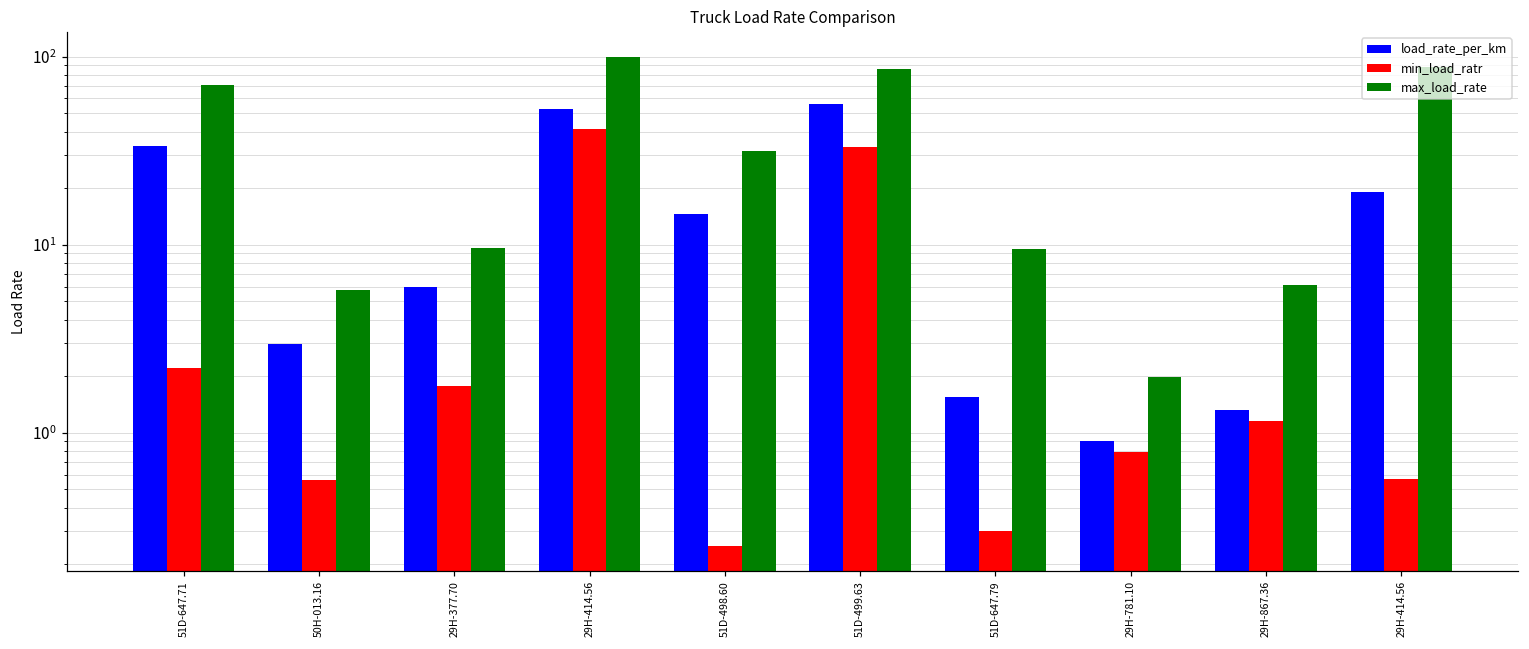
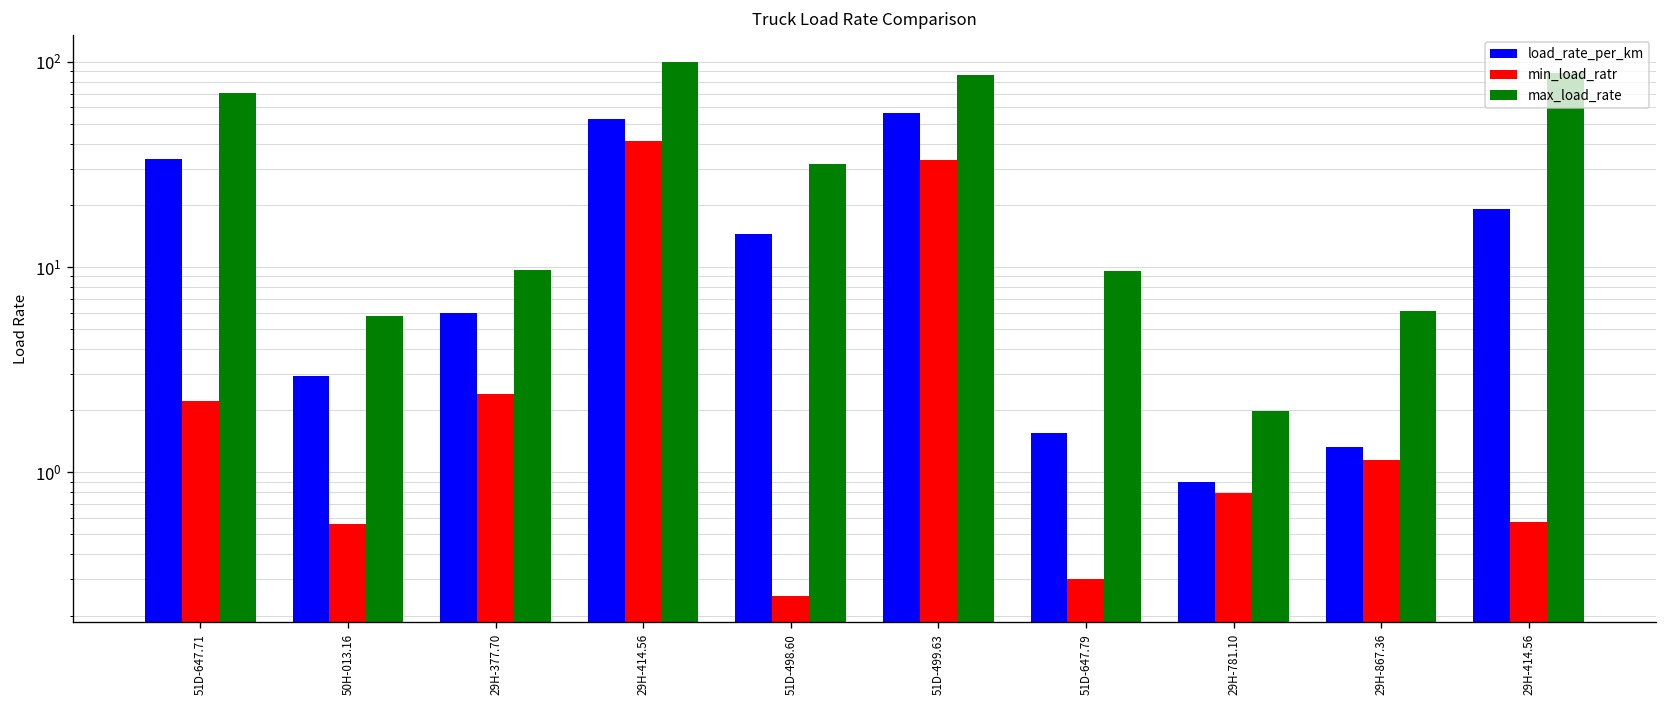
  {
    "load_rate_per_km": {
      "51D-647.71": 33,
      "50H-013.16": 3.0,
      "29H-377.70": 5.9,
      "51D-498.60": 15,
      "51D-499.63": 56,
      "51D-647.79": 1.6,
      "29H-781.10": 0.9,
      "29H-867.36": 1.3
    },
    "min_load_ratr": {
      "51D-647.71": 2.2,
      "50H-013.16": 0.56,
-     "29H-377.70": 1.8,
+     "29H-377.70": 2.4,
      "51D-498.60": 0.25,
      "51D-499.63": 33,
      "51D-647.79": 0.3,
      "29H-781.10": 0.8,
      "29H-867.36": 1.2
    },
    "max_load_rate": {
      "51D-647.71": 70,
      "50H-013.16": 5.7,
      "29H-377.70": 10,
      "51D-498.60": 32,
      "51D-499.63": 90,
      "51D-647.79": 10,
      "29H-781.10": 2.0,
      "29H-867.36": 6.1
    }
  }
